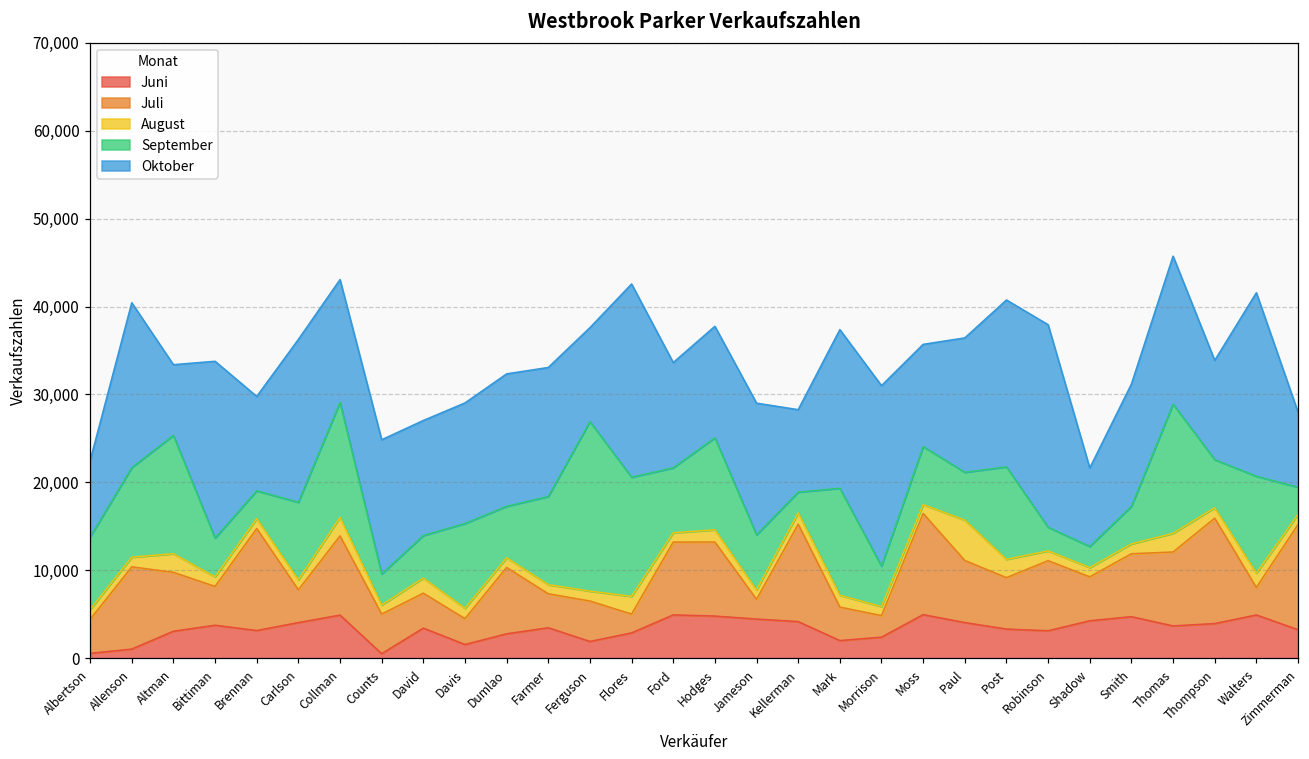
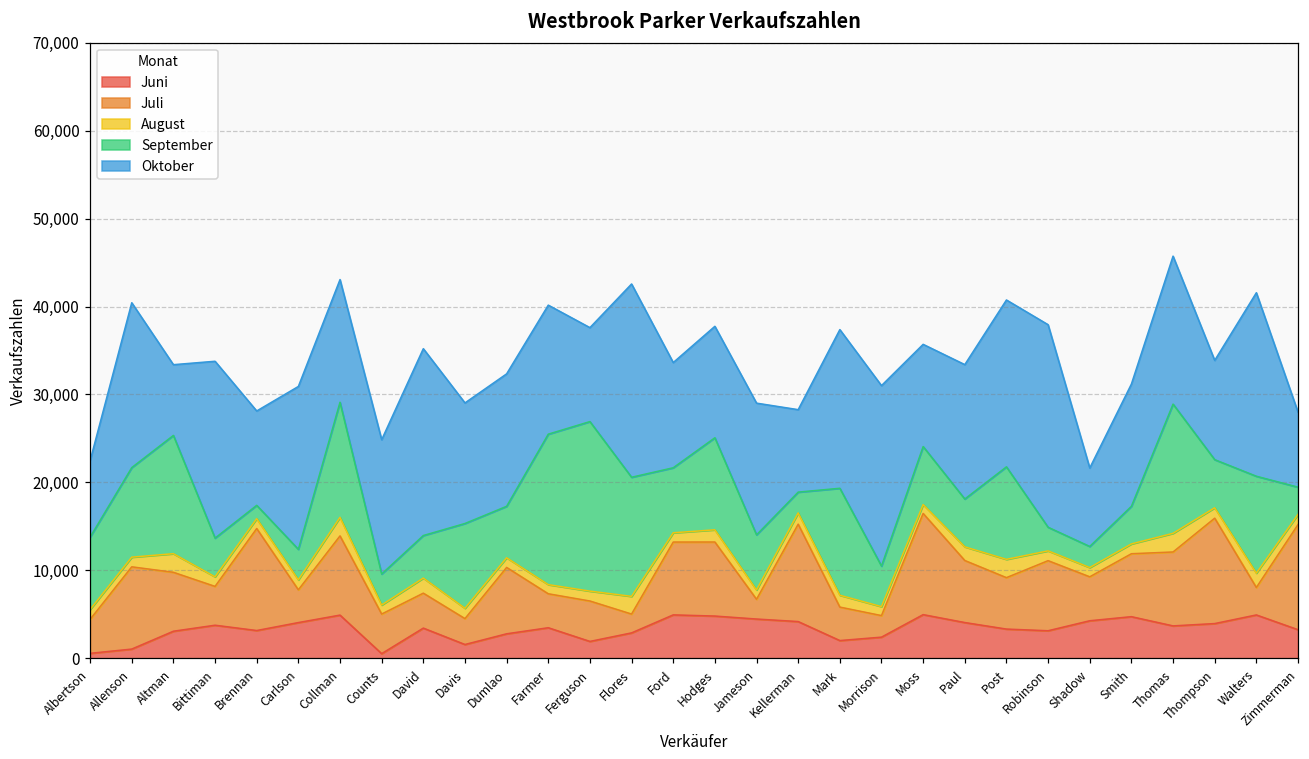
  {
    "August": {
      "Albertson": "1,000",
      "Allenson": "1,000",
      "Altman": "2,000",
      "Bittiman": "1,000",
      "Brennan": "1,000",
      "Carlson": "1,000",
      "Collman": "2,000",
      "Counts": "1,000",
      "David": "2,000",
      "Davis": "1,000",
      "Dumlao": "1,000",
      "Farmer": "1,000",
      "Ferguson": "1,000",
      "Flores": "2,000",
      "Ford": "1,000",
      "Hodges": "1,000",
      "Jameson": "1,000",
      "Kellerman": "1,000",
      "Mark": "1,000",
      "Morrison": "1,000",
      "Moss": "1,000",
-     "Paul": "5,000",
+     "Paul": "2,000",
      "Post": "2,000",
      "Robinson": "1,000",
      "Shadow": "1,000",
      "Smith": "1,000",
      "Thomas": "2,000",
      "Thompson": "1,000",
      "Walters": "2,000",
      "Zimmerman": "1,000"
    },
    "September": {
      "Albertson": "8,000",
      "Allenson": "10,000",
      "Altman": "13,000",
      "Bittiman": "4,000",
-     "Brennan": "3,000",
-     "Carlson": "9,000",
+     "Brennan": "2,000",
+     "Carlson": "3,000",
      "Collman": "13,000",
      "Counts": "4,000",
      "David": "5,000",
      "Davis": "10,000",
      "Dumlao": "6,000",
-     "Farmer": "10,000",
+     "Farmer": "17,000",
      "Ferguson": "19,000",
      "Flores": "14,000",
      "Ford": "7,000",
      "Hodges": "10,000",
      "Jameson": "6,000",
      "Kellerman": "2,000",
      "Mark": "12,000",
      "Morrison": "5,000",
      "Moss": "7,000",
      "Paul": "5,000",
      "Post": "11,000",
      "Robinson": "3,000",
      "Shadow": "2,000",
      "Smith": "4,000",
      "Thomas": "15,000",
      "Thompson": "5,000",
      "Walters": "11,000",
      "Zimmerman": "3,000"
    },
    "Oktober": {
      "Albertson": "9,000",
      "Allenson": "19,000",
      "Altman": "8,000",
      "Bittiman": "20,000",
      "Brennan": "11,000",
      "Carlson": "19,000",
      "Collman": "14,000",
      "Counts": "15,000",
-     "David": "13,000",
+     "David": "21,000",
      "Davis": "14,000",
      "Dumlao": "15,000",
      "Farmer": "15,000",
      "Ferguson": "11,000",
      "Flores": "22,000",
      "Ford": "12,000",
      "Hodges": "13,000",
      "Jameson": "15,000",
      "Kellerman": "9,000",
      "Mark": "18,000",
      "Morrison": "21,000",
      "Moss": "12,000",
      "Paul": "15,000",
      "Post": "19,000",
      "Robinson": "23,000",
      "Shadow": "9,000",
      "Smith": "14,000",
      "Thomas": "17,000",
      "Thompson": "11,000",
      "Walters": "21,000",
      "Zimmerman": "9,000"
    }
  }
